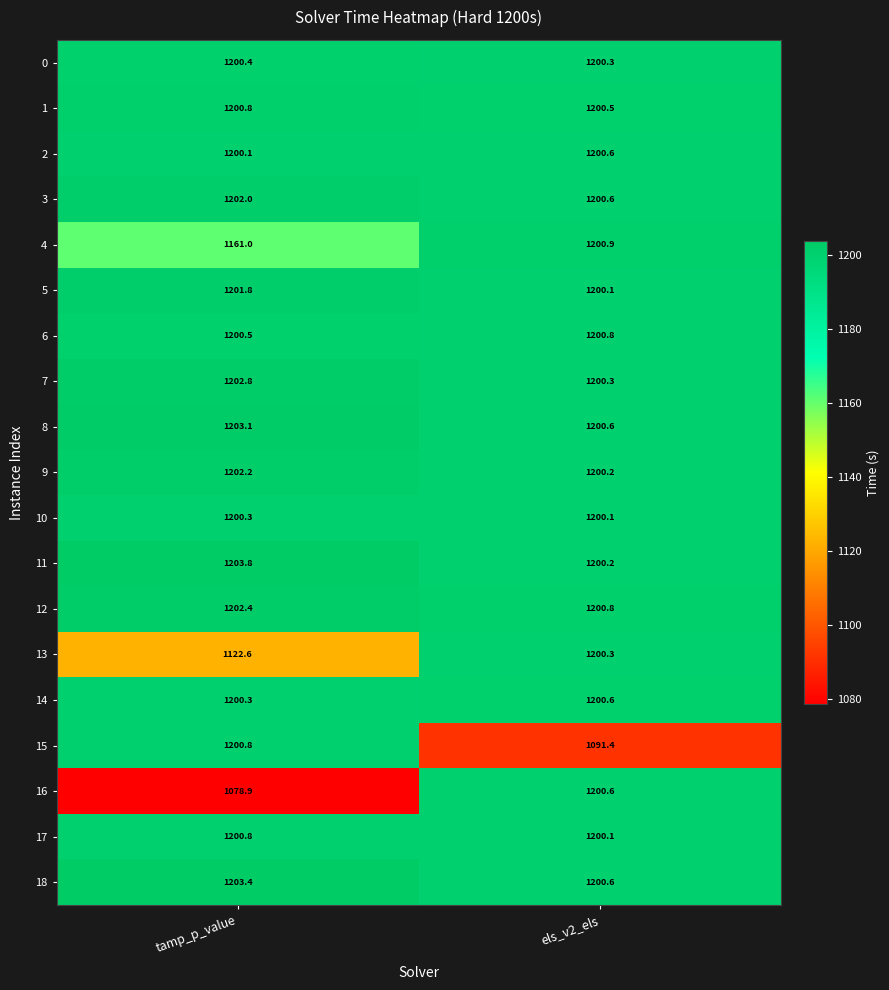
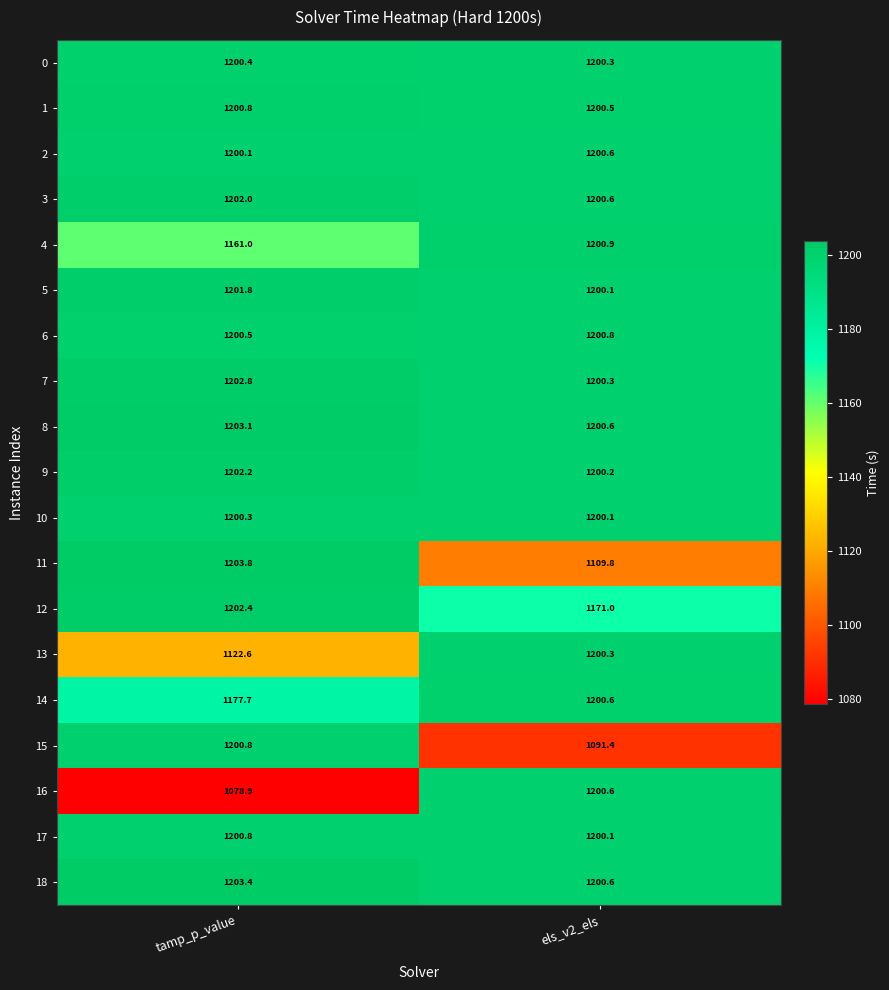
  {
    "0": {
      "tamp_p_value": 1200.4,
      "els_v2_els": 1200.3
    },
    "1": {
      "tamp_p_value": 1200.8,
      "els_v2_els": 1200.5
    },
    "2": {
      "tamp_p_value": 1200.1,
      "els_v2_els": 1200.6
    },
    "3": {
      "tamp_p_value": 1202.0,
      "els_v2_els": 1200.6
    },
    "4": {
      "tamp_p_value": 1161.0,
      "els_v2_els": 1200.9
    },
    "5": {
      "tamp_p_value": 1201.8,
      "els_v2_els": 1200.1
    },
    "6": {
      "tamp_p_value": 1200.5,
      "els_v2_els": 1200.8
    },
    "7": {
      "tamp_p_value": 1202.8,
      "els_v2_els": 1200.3
    },
    "8": {
      "tamp_p_value": 1203.1,
      "els_v2_els": 1200.6
    },
    "9": {
      "tamp_p_value": 1202.2,
      "els_v2_els": 1200.2
    },
    "10": {
      "tamp_p_value": 1200.3,
      "els_v2_els": 1200.1
    },
    "11": {
      "tamp_p_value": 1203.8,
-     "els_v2_els": 1200.2
+     "els_v2_els": 1109.8
    },
    "12": {
      "tamp_p_value": 1202.4,
-     "els_v2_els": 1200.8
+     "els_v2_els": 1171.0
    },
    "13": {
      "tamp_p_value": 1122.6,
      "els_v2_els": 1200.3
    },
    "14": {
-     "tamp_p_value": 1200.3,
+     "tamp_p_value": 1177.7,
      "els_v2_els": 1200.6
    },
    "15": {
      "tamp_p_value": 1200.8,
      "els_v2_els": 1091.4
    },
    "16": {
      "tamp_p_value": 1078.9,
      "els_v2_els": 1200.6
    },
    "17": {
      "tamp_p_value": 1200.8,
      "els_v2_els": 1200.1
    },
    "18": {
      "tamp_p_value": 1203.4,
      "els_v2_els": 1200.6
    }
  }
